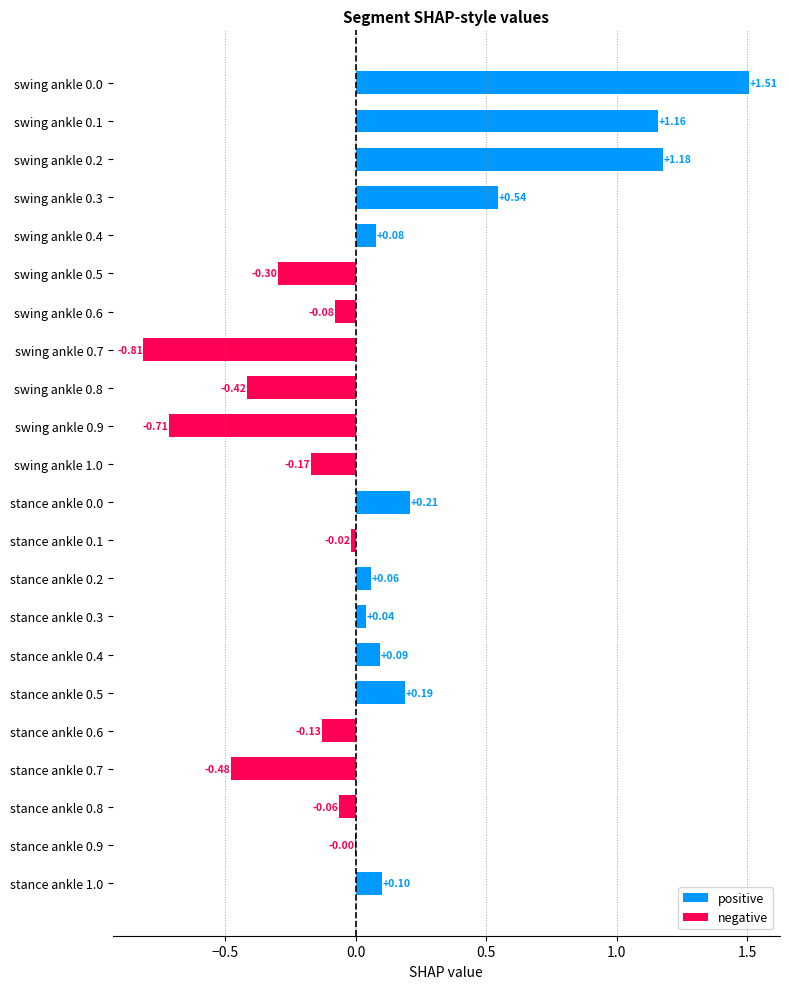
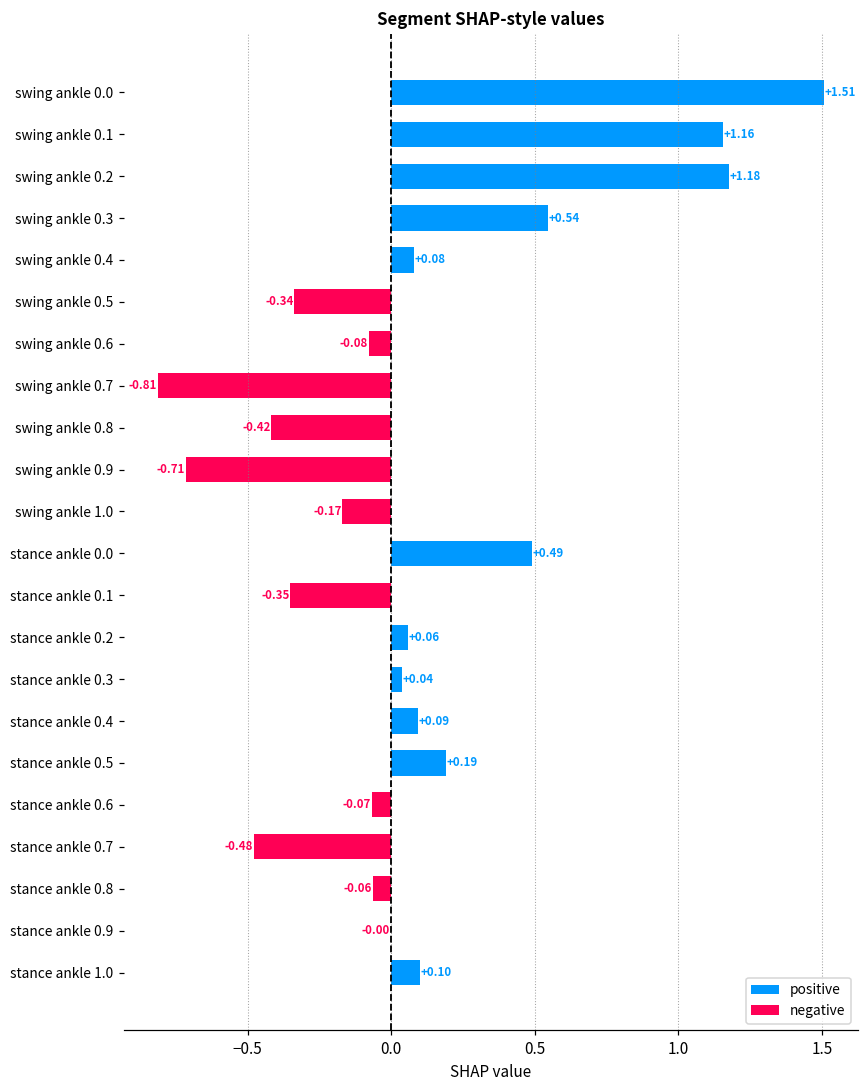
  {
    "swing ankle 0.0": "+1.51",
    "swing ankle 0.1": "+1.16",
    "swing ankle 0.2": "+1.18",
    "swing ankle 0.3": "+0.54",
    "swing ankle 0.4": "+0.08",
-   "swing ankle 0.5": "-0.30",
+   "swing ankle 0.5": "-0.34",
    "swing ankle 0.6": "-0.08",
    "swing ankle 0.7": "-0.81",
    "swing ankle 0.8": "-0.42",
    "swing ankle 0.9": "-0.71",
    "swing ankle 1.0": "-0.17",
-   "stance ankle 0.0": "+0.21",
-   "stance ankle 0.1": "-0.02",
+   "stance ankle 0.0": "+0.49",
+   "stance ankle 0.1": "-0.35",
    "stance ankle 0.2": "+0.06",
    "stance ankle 0.3": "+0.04",
    "stance ankle 0.4": "+0.09",
    "stance ankle 0.5": "+0.19",
-   "stance ankle 0.6": "-0.13",
+   "stance ankle 0.6": "-0.07",
    "stance ankle 0.7": "-0.48",
    "stance ankle 0.8": "-0.06",
    "stance ankle 0.9": "-0.00",
    "stance ankle 1.0": "+0.10"
  }
